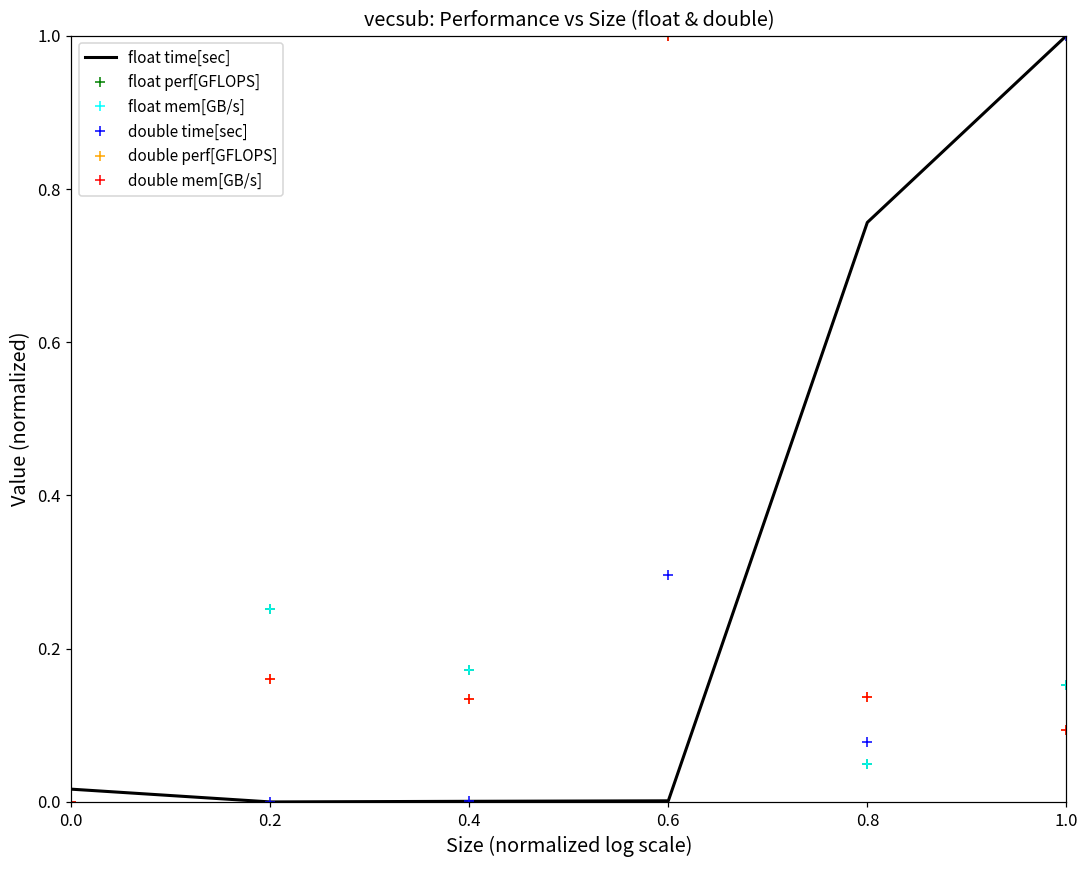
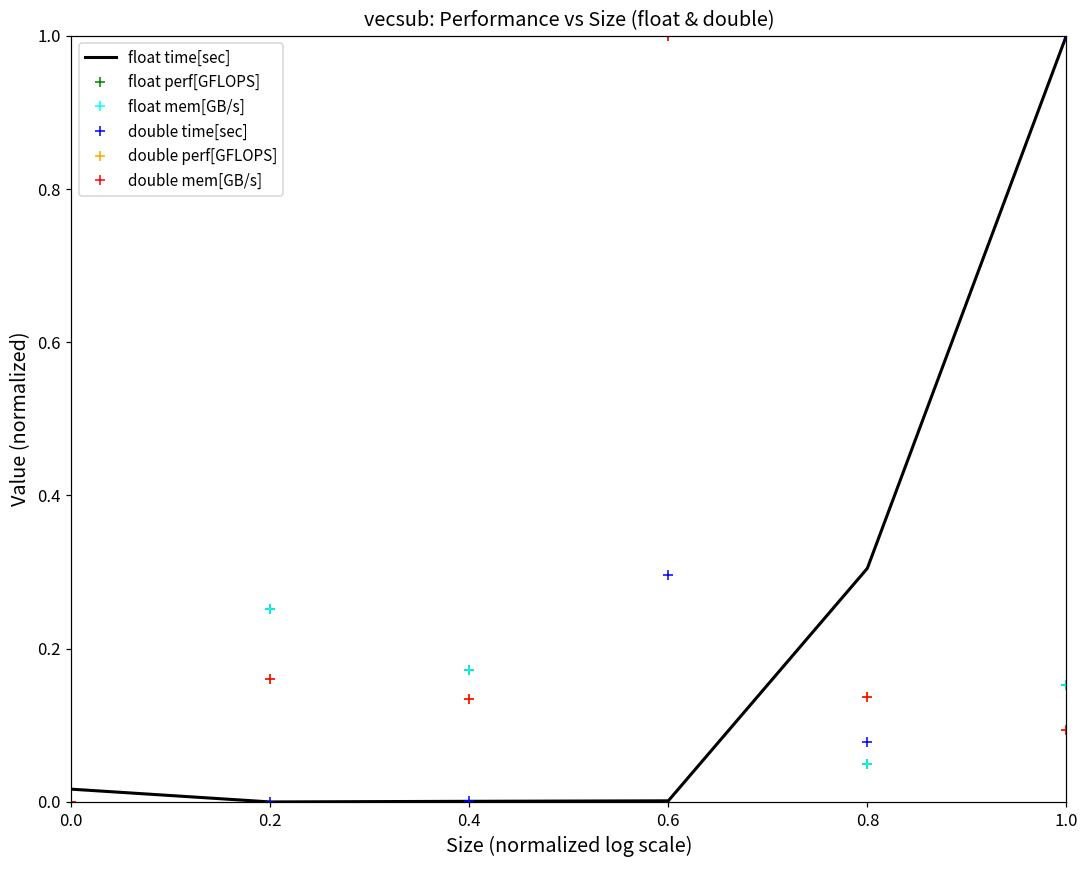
  {
    "float time[sec]": {
      "0.0": 0.02,
      "0.6": 0.00,
-     "0.8": 0.76
+     "0.8": 0.30
    },
    "float mem[GB/s]": {
      "0.2": 0.25,
      "0.4": 0.17,
      "0.8": 0.05,
      "1.0": 0.15
    },
    "double time[sec]": {
      "0.6": 0.30,
      "0.8": 0.08
    },
    "double mem[GB/s]": {
      "0.2": 0.16,
      "0.4": 0.13,
      "0.8": 0.14,
      "1.0": 0.09
    }
  }
